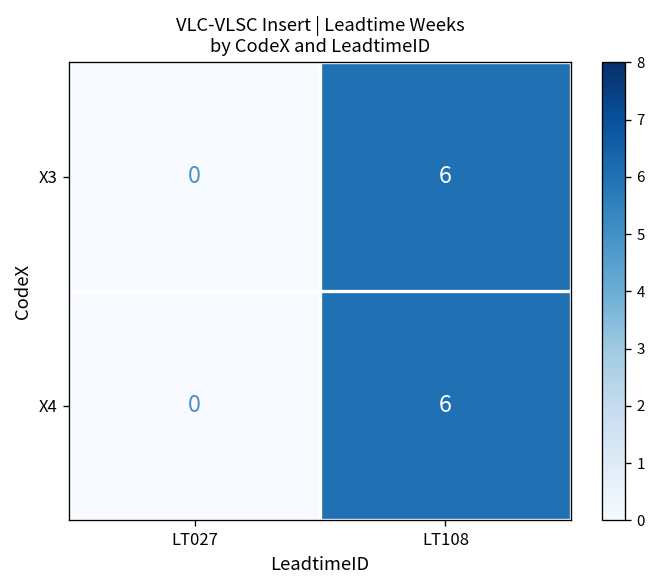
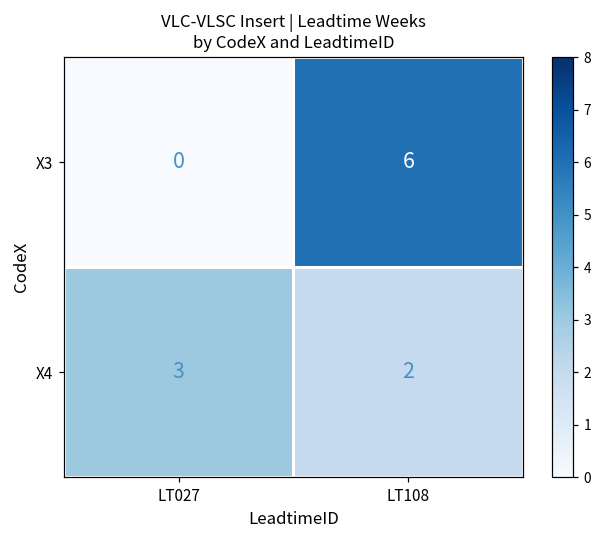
  {
    "X3": {
      "LT027": 0,
      "LT108": 6
    },
    "X4": {
-     "LT027": 0,
-     "LT108": 6
+     "LT027": 3,
+     "LT108": 2
    }
  }
